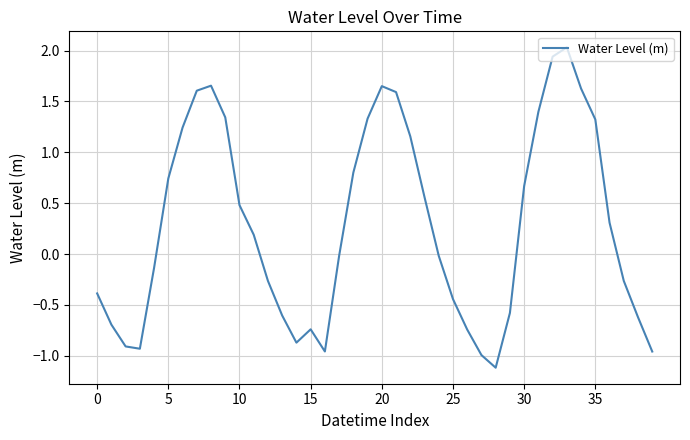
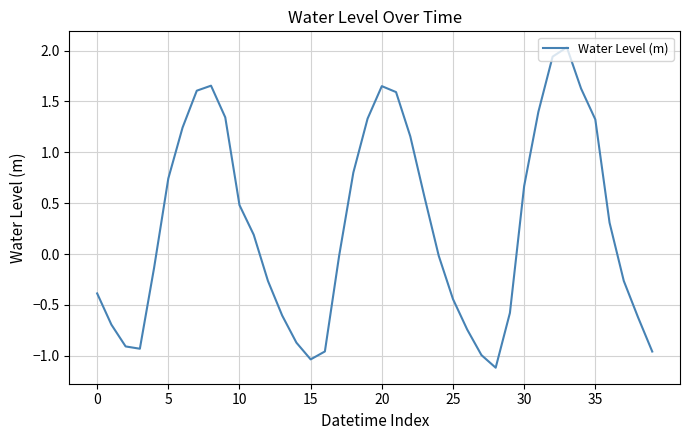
  {
    "0": -0.39,
    "5": 0.74,
    "10": 0.48,
-   "15": -0.74,
+   "15": -1.04,
    "20": 1.65,
    "25": -0.44,
    "30": 0.67,
    "35": 1.32
  }
